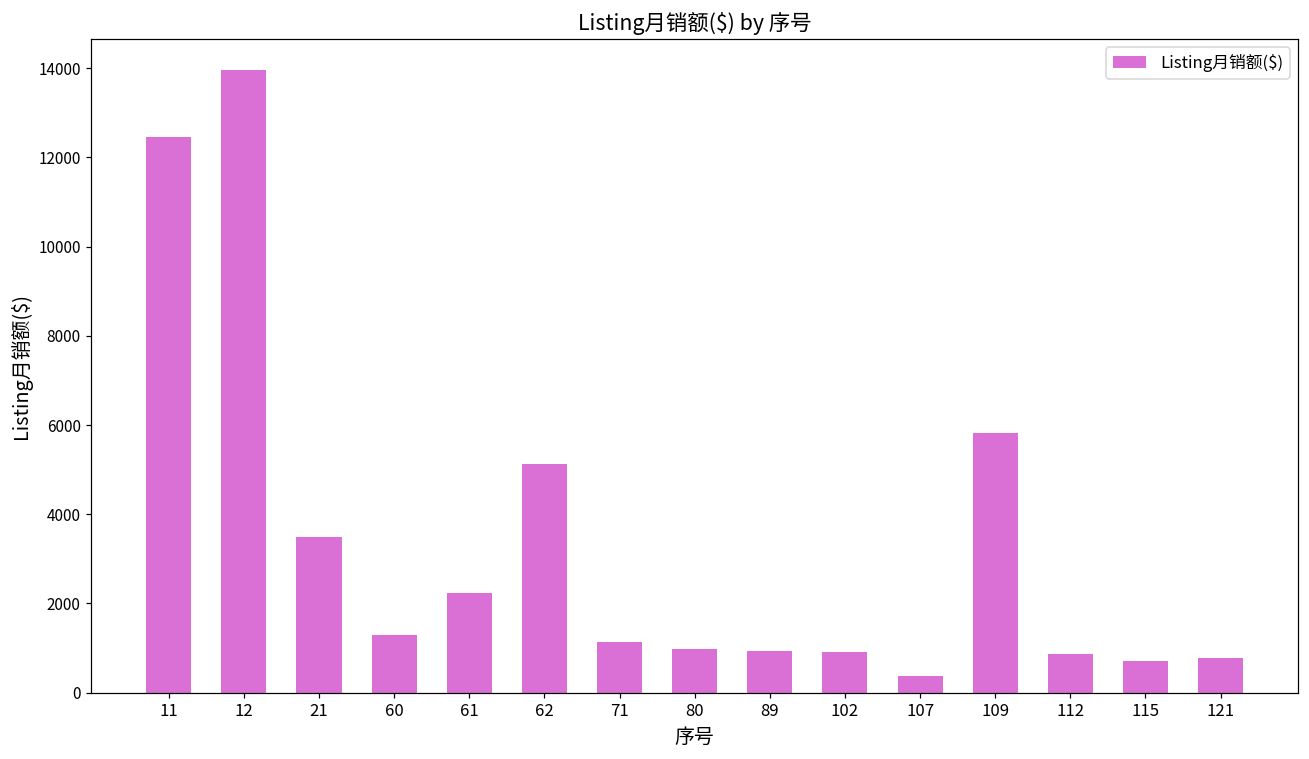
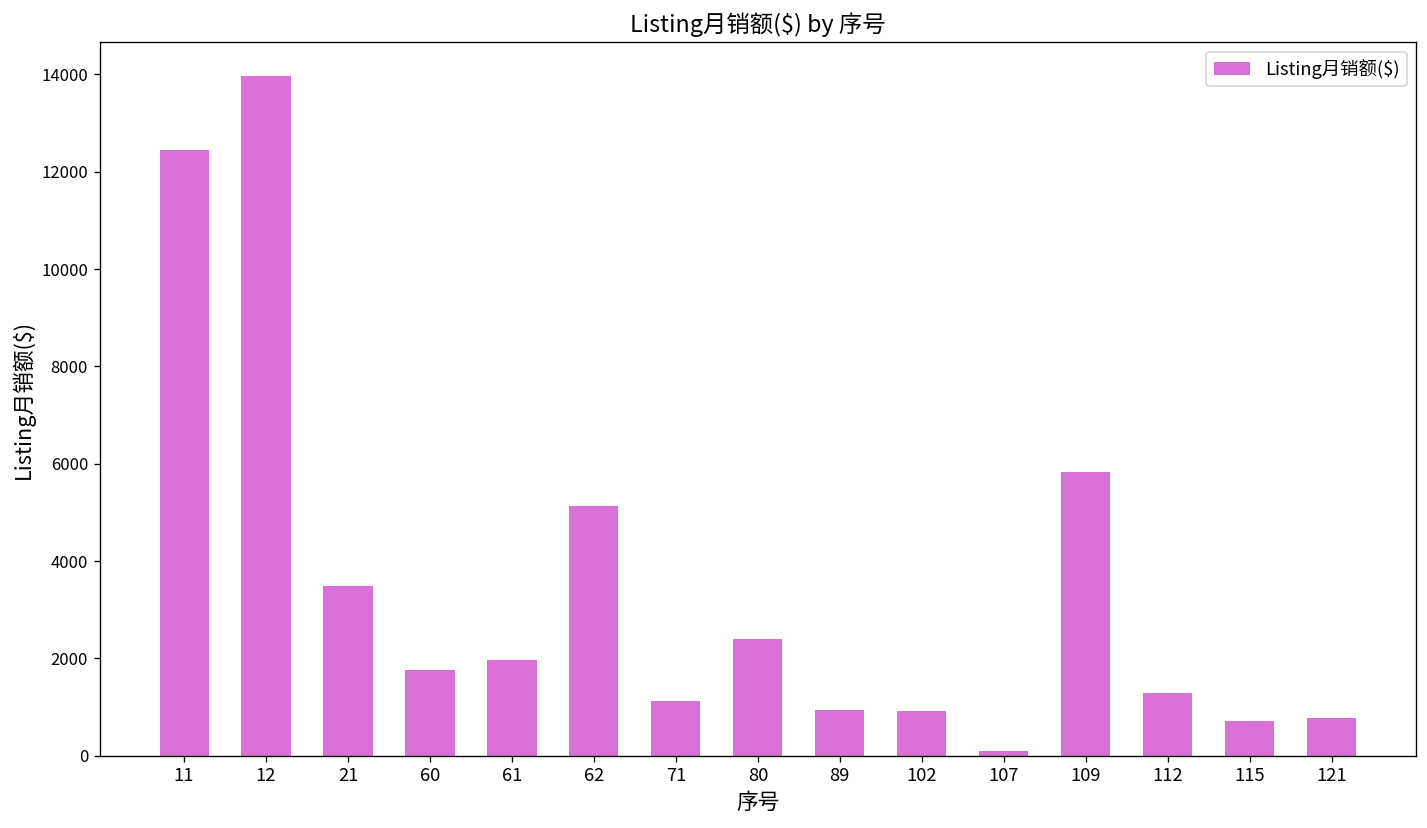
  {
    "11": 12500,
    "12": 14000,
    "21": 3500,
-   "60": 1300,
-   "61": 2200,
+   "60": 1800,
+   "61": 2000,
    "62": 5100,
    "71": 1100,
-   "80": 1000,
+   "80": 2400,
    "89": 900,
    "102": 900,
-   "107": 400,
+   "107": 100,
    "109": 5800,
-   "112": 900,
+   "112": 1300,
    "115": 700,
    "121": 800
  }
